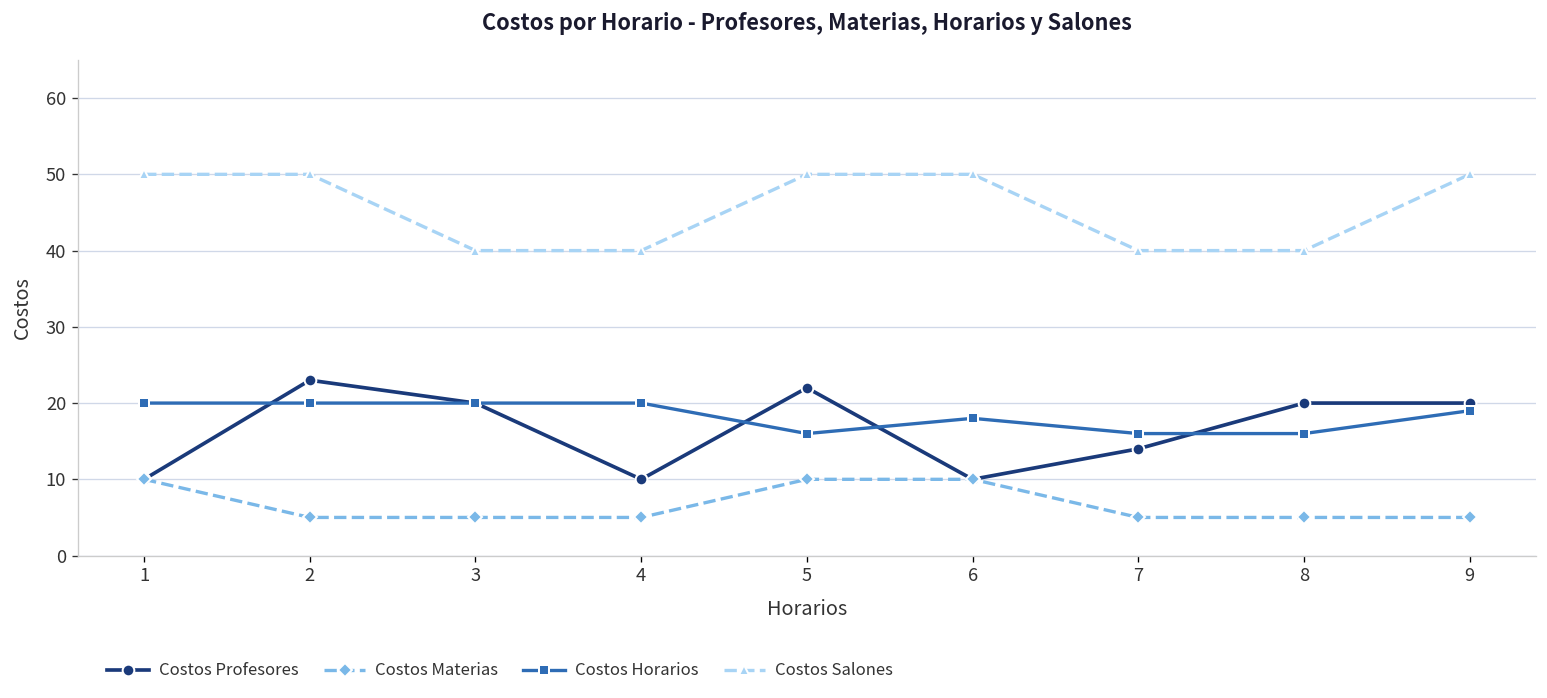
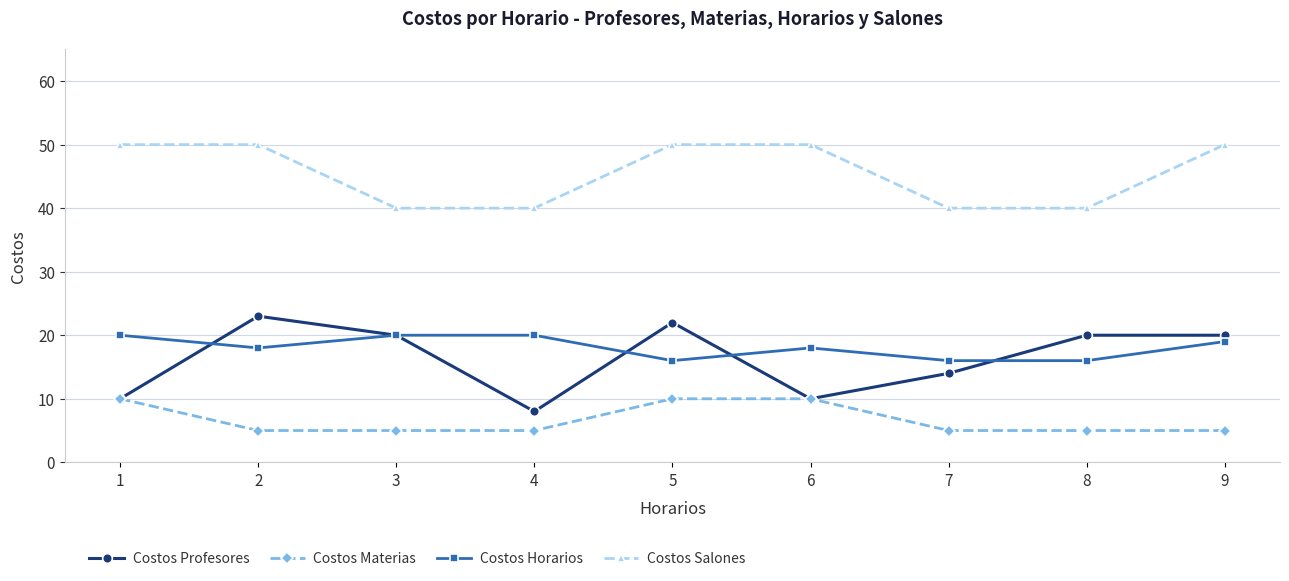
  {
    "Costos Profesores": {
      "2": 23,
-     "4": 10,
+     "4": 8,
      "5": 22,
      "7": 14,
      "8": 20,
      "9": 20
    },
    "Costos Horarios": {
      "1": 20,
-     "2": 20,
+     "2": 18,
      "4": 20,
      "5": 16,
      "6": 18,
      "7": 16,
      "8": 16,
      "9": 19
    }
  }
